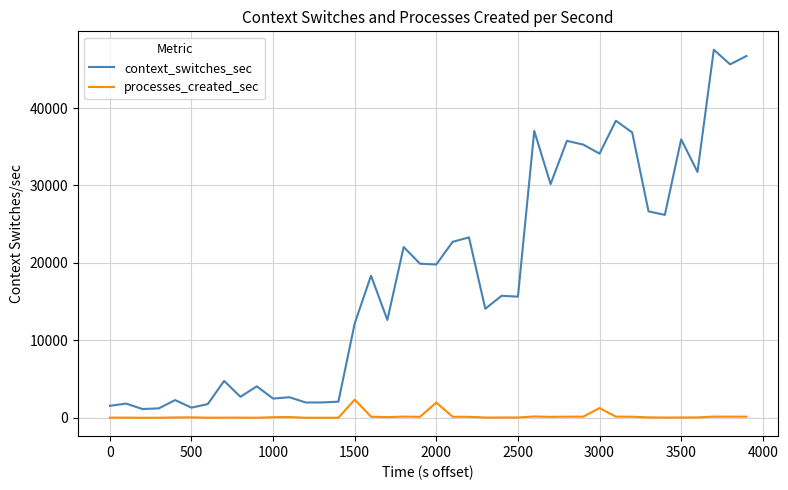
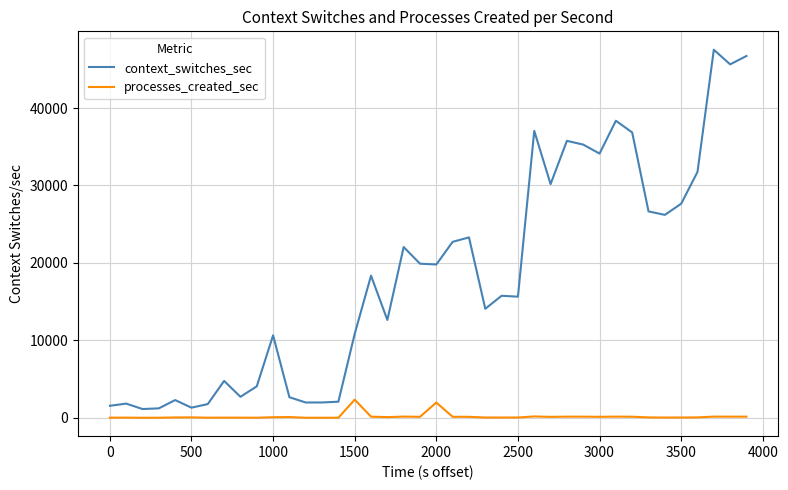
  {
    "context_switches_sec": {
      "0": 2000,
      "500": 1000,
-     "1000": 2000,
-     "1500": 12000,
+     "1000": 11000,
+     "1500": 11000,
      "2000": 20000,
      "2500": 16000,
      "3000": 34000,
-     "3500": 36000
+     "3500": 28000
    },
    "processes_created_sec": {
      "0": 0,
      "500": 0,
      "1000": 0,
      "1500": 2000,
      "2000": 2000,
      "2500": 0,
-     "3000": 1000,
+     "3000": 0,
      "3500": 0
    }
  }
